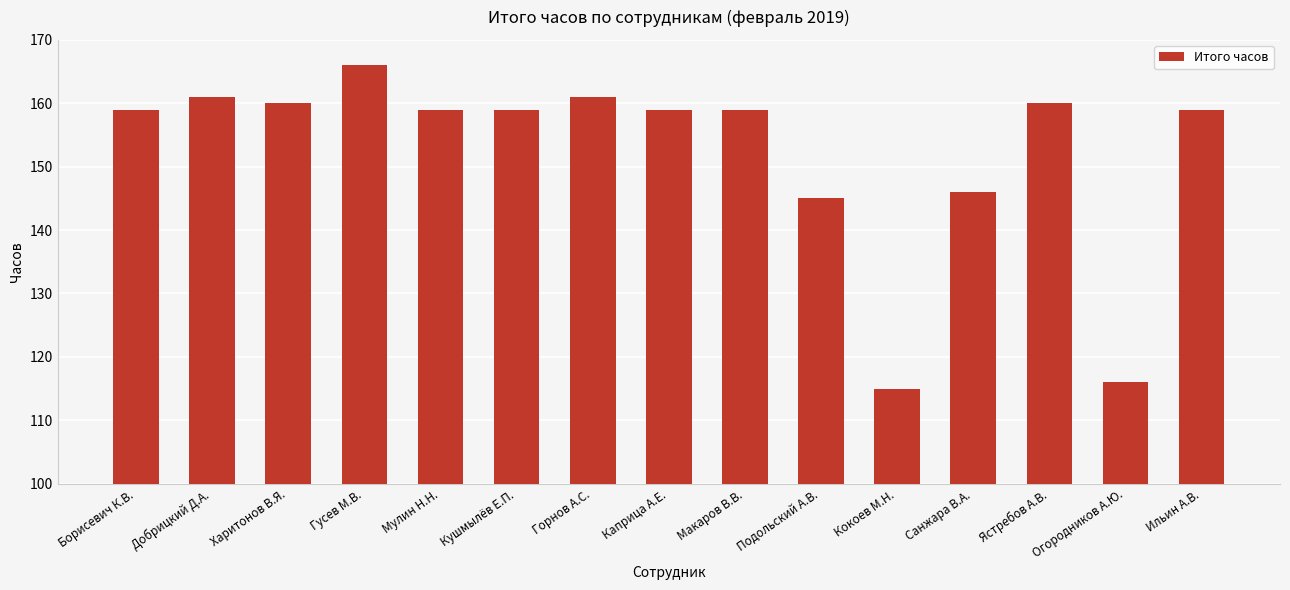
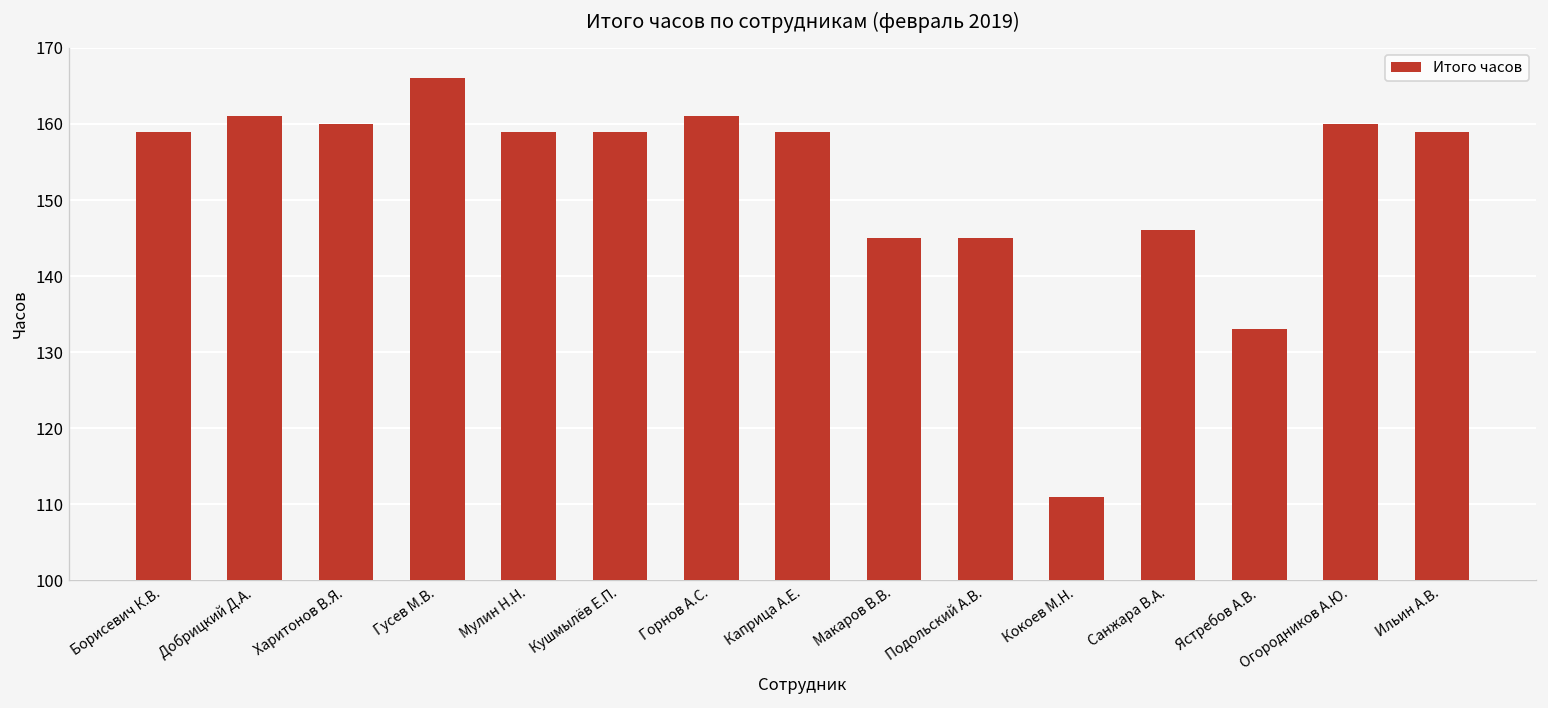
  {
    "Борисевич К.В.": 159,
    "Добрицкий Д.А.": 161,
    "Харитонов В.Я.": 160,
    "Гусев М.В.": 166,
    "Мулин Н.Н.": 159,
    "Кушмылёв Е.П.": 159,
    "Горнов А.С.": 161,
    "Каприца А.Е.": 159,
-   "Макаров В.В.": 159,
+   "Макаров В.В.": 145,
    "Подольский А.В.": 145,
-   "Кокоев М.Н.": 115,
+   "Кокоев М.Н.": 111,
    "Санжара В.А.": 146,
-   "Ястребов А.В.": 160,
-   "Огородников А.Ю.": 116,
+   "Ястребов А.В.": 133,
+   "Огородников А.Ю.": 160,
    "Ильин А.В.": 159
  }
